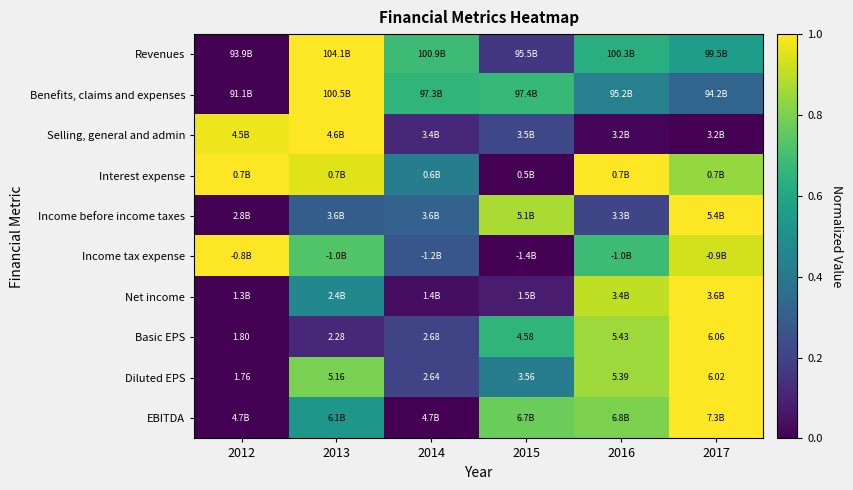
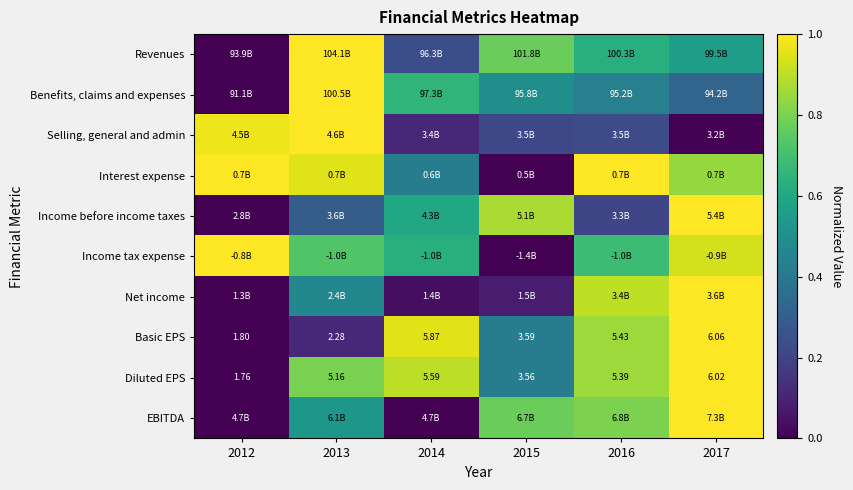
  {
    "Revenues": {
      "2012": "93.9B",
      "2013": "104.1B",
-     "2014": "100.9B",
-     "2015": "95.5B",
+     "2014": "96.3B",
+     "2015": "101.8B",
      "2016": "100.3B",
      "2017": "99.5B"
    },
    "Benefits, claims and expenses": {
      "2012": "91.1B",
      "2013": "100.5B",
      "2014": "97.3B",
-     "2015": "97.4B",
+     "2015": "95.8B",
      "2016": "95.2B",
      "2017": "94.2B"
    },
    "Selling, general and admin": {
      "2012": "4.5B",
      "2013": "4.6B",
      "2014": "3.4B",
      "2015": "3.5B",
-     "2016": "3.2B",
+     "2016": "3.5B",
      "2017": "3.2B"
    },
    "Interest expense": {
      "2012": "0.7B",
      "2013": "0.7B",
      "2014": "0.6B",
      "2015": "0.5B",
      "2016": "0.7B",
      "2017": "0.7B"
    },
    "Income before income taxes": {
      "2012": "2.8B",
      "2013": "3.6B",
-     "2014": "3.6B",
+     "2014": "4.3B",
      "2015": "5.1B",
      "2016": "3.3B",
      "2017": "5.4B"
    },
    "Income tax expense": {
      "2012": "-0.8B",
      "2013": "-1.0B",
-     "2014": "-1.2B",
+     "2014": "-1.0B",
      "2015": "-1.4B",
      "2016": "-1.0B",
      "2017": "-0.9B"
    },
    "Net income": {
      "2012": "1.3B",
      "2013": "2.4B",
      "2014": "1.4B",
      "2015": "1.5B",
      "2016": "3.4B",
      "2017": "3.6B"
    },
    "Basic EPS": {
      "2012": "1.80",
      "2013": "2.28",
-     "2014": "2.68",
-     "2015": "4.58",
+     "2014": "5.87",
+     "2015": "3.59",
      "2016": "5.43",
      "2017": "6.06"
    },
    "Diluted EPS": {
      "2012": "1.76",
      "2013": "5.16",
-     "2014": "2.64",
+     "2014": "5.59",
      "2015": "3.56",
      "2016": "5.39",
      "2017": "6.02"
    },
    "EBITDA": {
      "2012": "4.7B",
      "2013": "6.1B",
      "2014": "4.7B",
      "2015": "6.7B",
      "2016": "6.8B",
      "2017": "7.3B"
    }
  }
